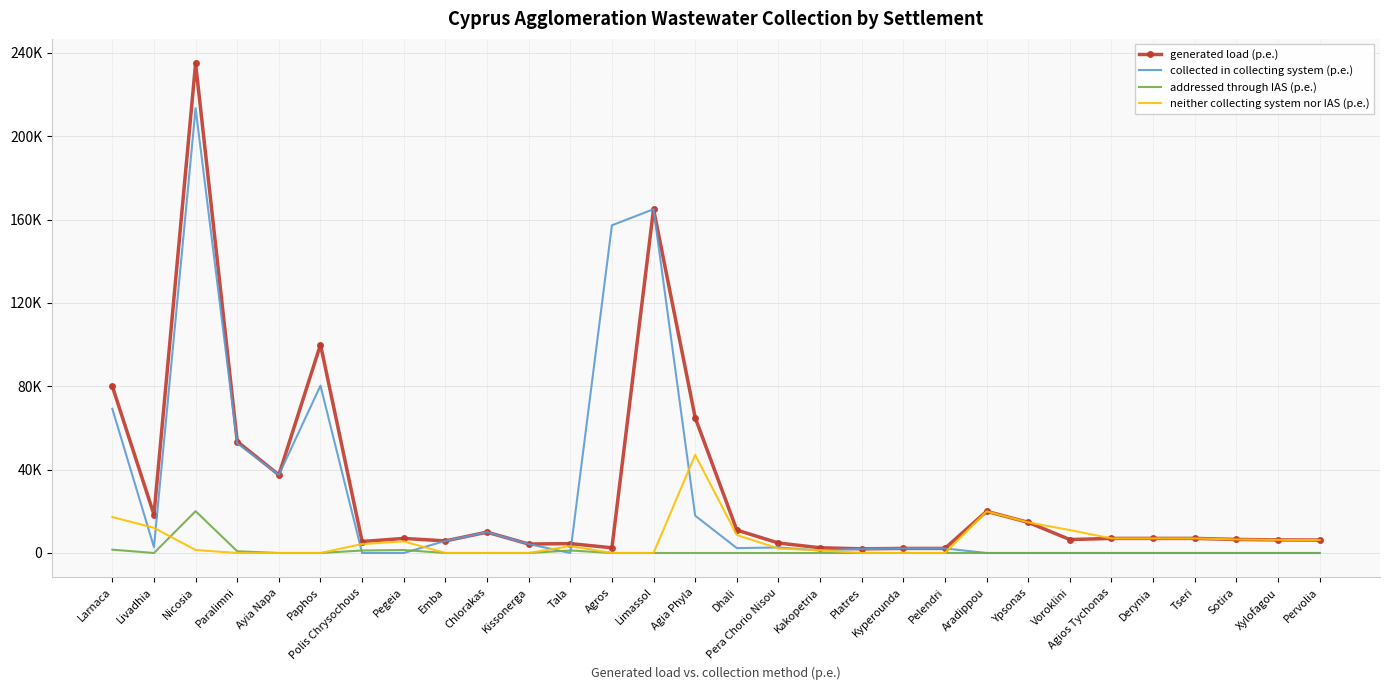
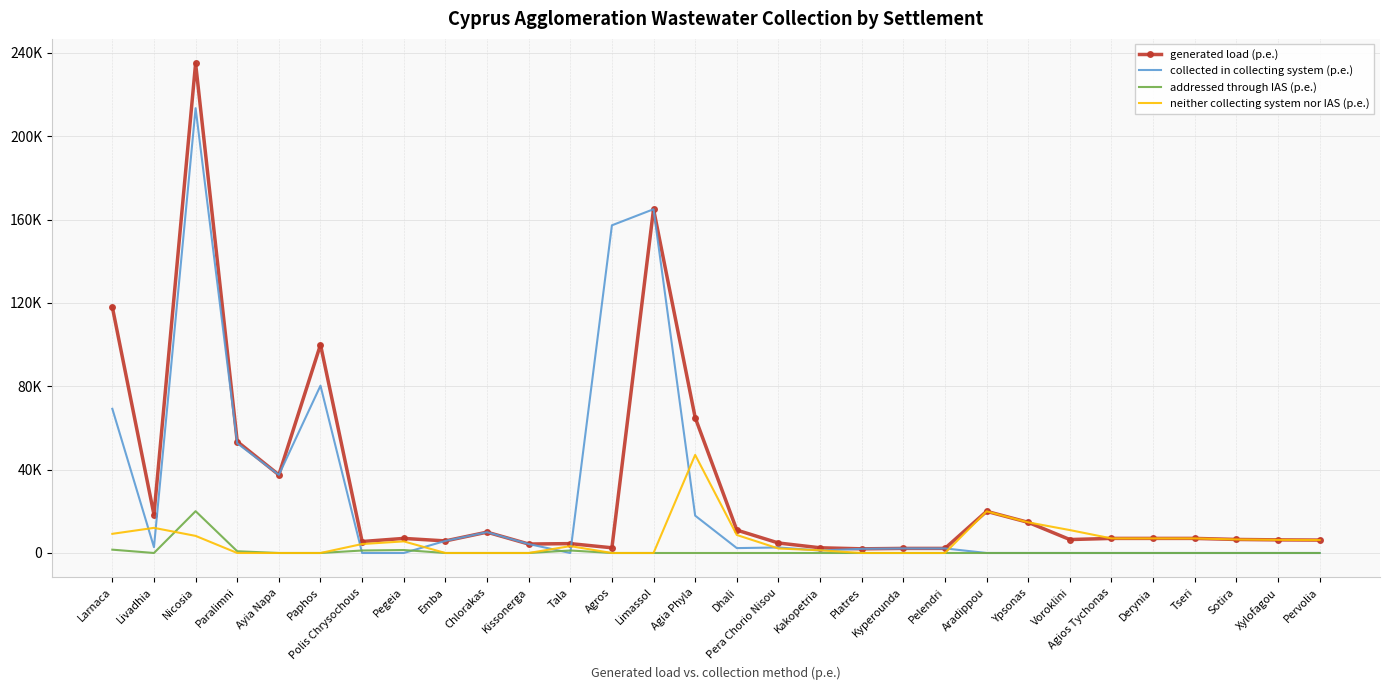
  {
    "generated load (p.e.)": {
-     "Larnaca": 80000,
+     "Larnaca": 118000,
      "Livadhia": 18000,
      "Nicosia": 235000,
      "Paphos": 100000,
      "Pegeia": 7000,
      "Agros": 3000,
      "Agia Phyla": 65000,
      "Dhali": 11000,
      "Pera Chorio Nisou": 5000,
      "Voroklini": 6000
    },
    "collected in collecting system (p.e.)": {
      "Larnaca": 69000,
      "Livadhia": 3000,
      "Nicosia": 213000,
      "Paphos": 80000,
      "Pegeia": 0,
      "Agros": 157000,
      "Agia Phyla": 18000,
      "Dhali": 2000
    },
    "addressed through IAS (p.e.)": {
      "Larnaca": 2000,
      "Livadhia": 0,
      "Nicosia": 20000,
      "Pegeia": 1000,
      "Agia Phyla": 0,
      "Dhali": 0,
      "Pera Chorio Nisou": 0
    },
    "neither collecting system nor IAS (p.e.)": {
-     "Larnaca": 17000,
+     "Larnaca": 9000,
      "Livadhia": 12000,
-     "Nicosia": 1000,
+     "Nicosia": 8000,
      "Pegeia": 6000,
      "Agia Phyla": 47000,
      "Dhali": 9000,
      "Voroklini": 11000
    }
  }
